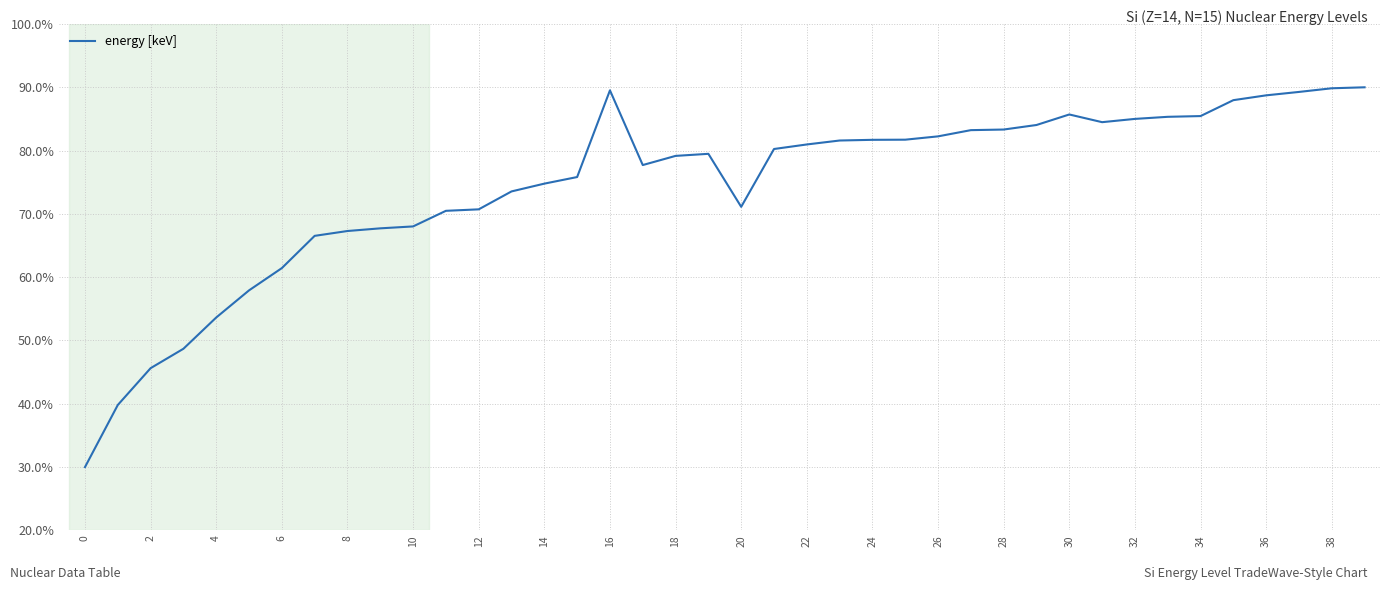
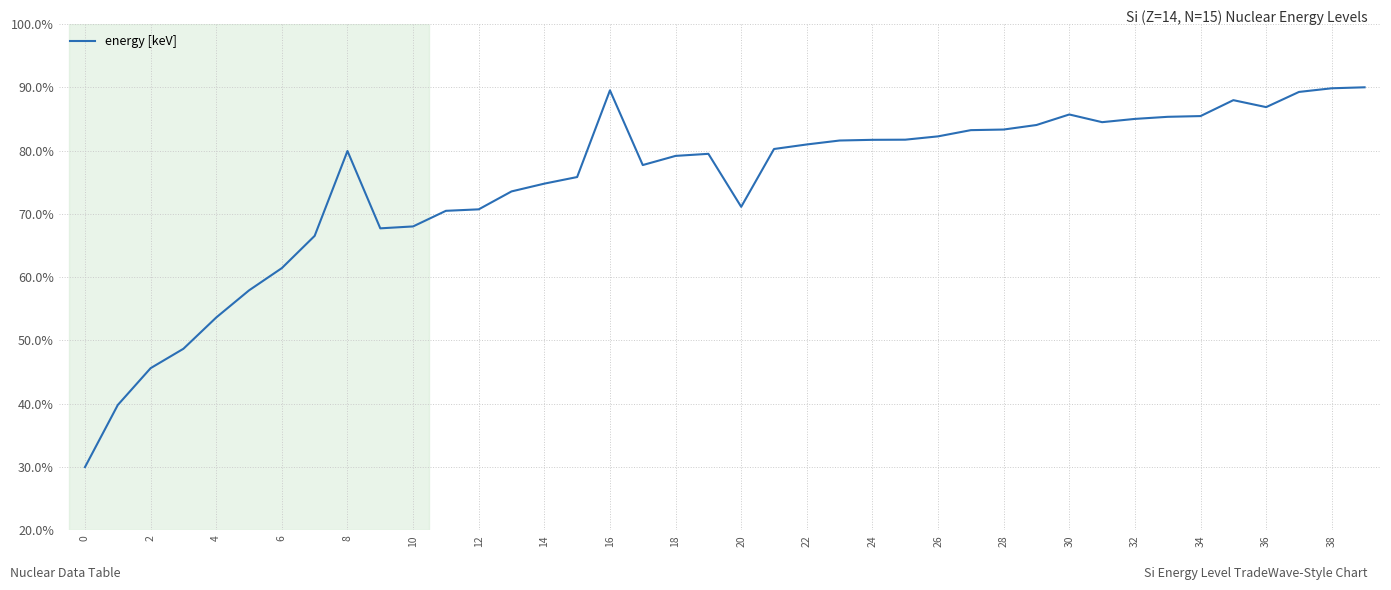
  {
    "0": "30%",
    "2": "46%",
    "4": "54%",
    "6": "61%",
-   "8": "67%",
+   "8": "80%",
    "10": "68%",
    "12": "71%",
    "14": "75%",
    "16": "90%",
    "18": "79%",
    "20": "71%",
    "22": "81%",
    "24": "82%",
    "26": "82%",
    "28": "83%",
    "30": "86%",
    "32": "85%",
    "34": "85%",
-   "36": "89%",
+   "36": "87%",
    "38": "90%"
  }
